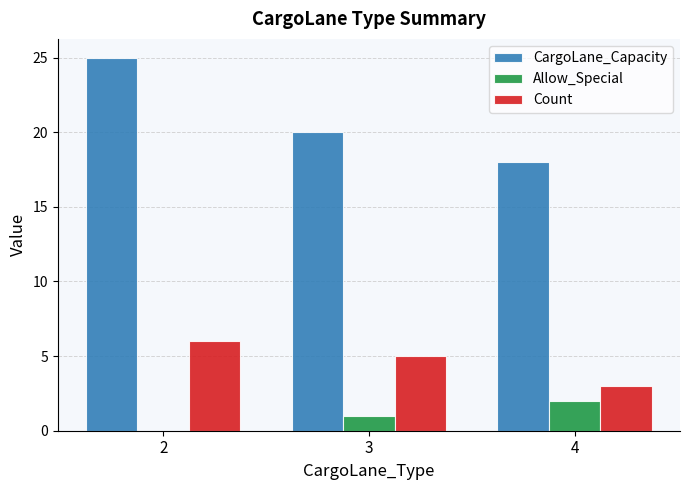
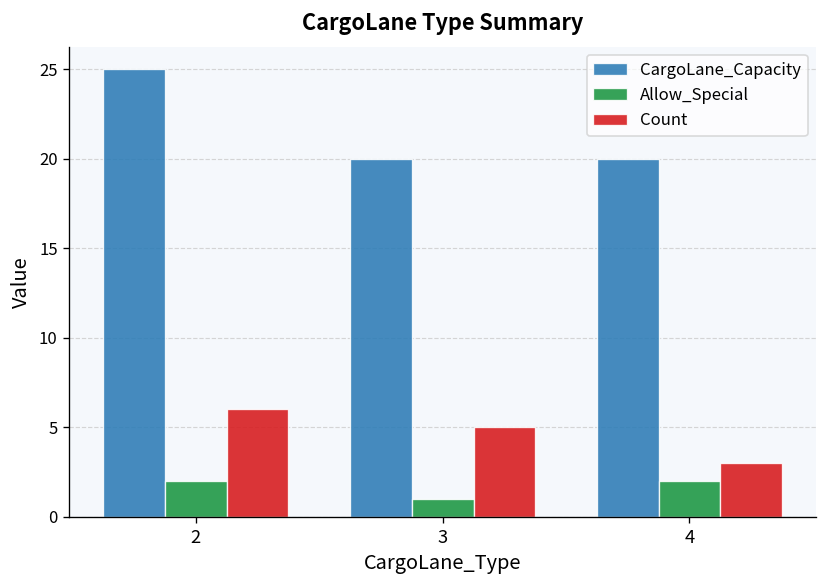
  {
    "CargoLane_Capacity": {
      "2": 25,
      "3": 20,
-     "4": 18
+     "4": 20
    },
    "Allow_Special": {
-     "2": 0,
+     "2": 2,
      "3": 1,
      "4": 2
    },
    "Count": {
      "2": 6,
      "3": 5,
      "4": 3
    }
  }
